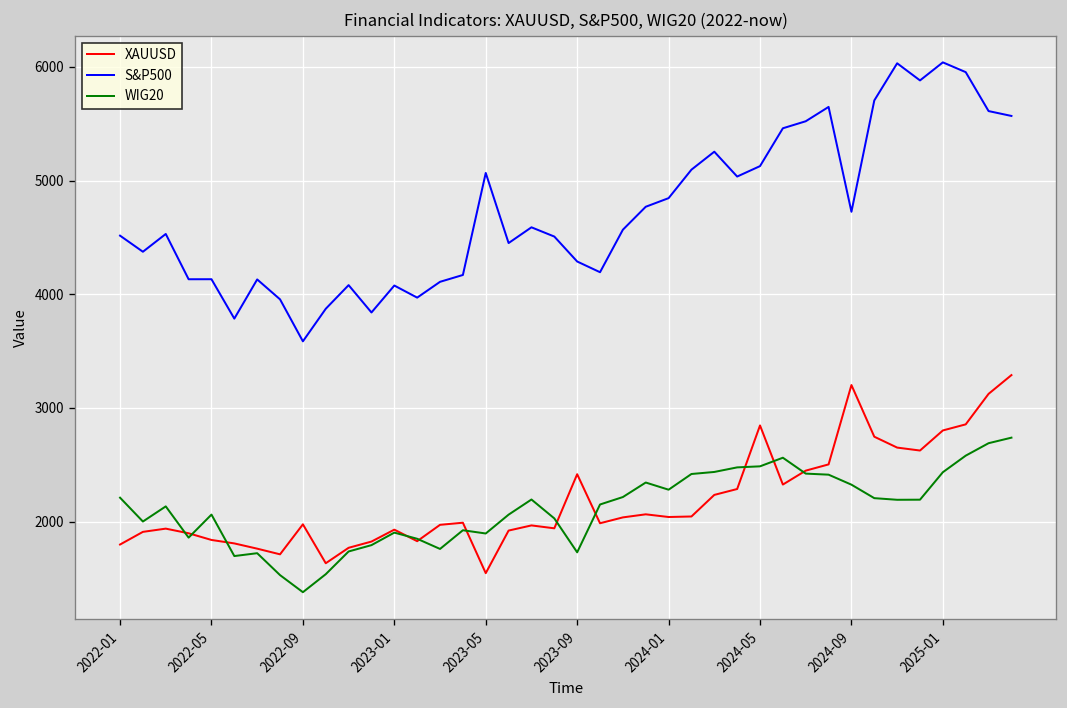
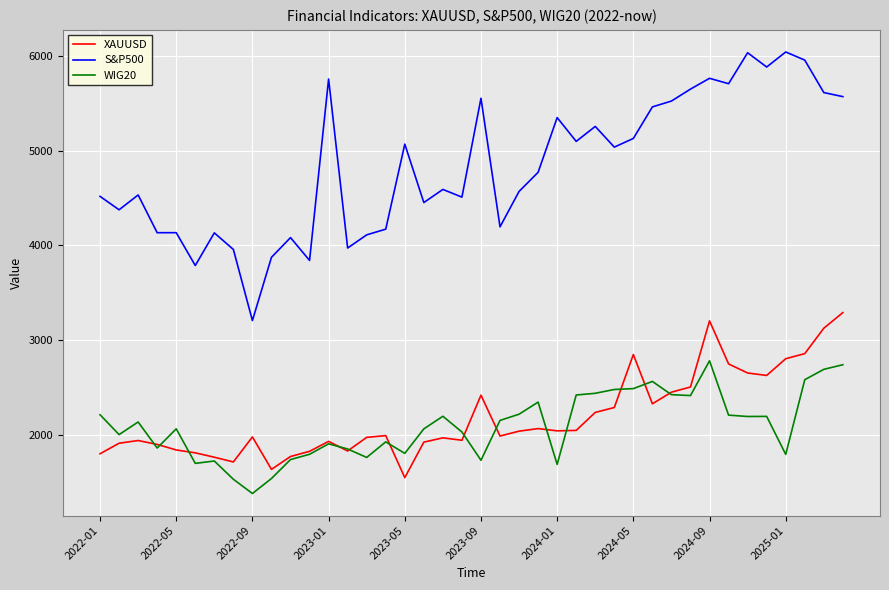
  {
    "XAUUSD": {
      "2022-01": 1800,
      "2022-05": 1800,
      "2022-09": 2000,
      "2023-05": 1500,
      "2023-09": 2400,
      "2024-01": 2000,
      "2024-05": 2800,
      "2024-09": 3200,
      "2025-01": 2800
    },
    "S&P500": {
      "2022-01": 4500,
      "2022-05": 4100,
-     "2022-09": 3600,
-     "2023-01": 4100,
+     "2022-09": 3200,
+     "2023-01": 5800,
      "2023-05": 5100,
-     "2023-09": 4300,
-     "2024-01": 4800,
+     "2023-09": 5600,
+     "2024-01": 5300,
      "2024-05": 5100,
-     "2024-09": 4700,
+     "2024-09": 5800,
      "2025-01": 6000
    },
    "WIG20": {
      "2022-01": 2200,
      "2022-05": 2100,
      "2022-09": 1400,
-     "2023-05": 1900,
+     "2023-05": 1800,
      "2023-09": 1700,
-     "2024-01": 2300,
+     "2024-01": 1700,
      "2024-05": 2500,
-     "2024-09": 2300,
-     "2025-01": 2400
+     "2024-09": 2800,
+     "2025-01": 1800
    }
  }
